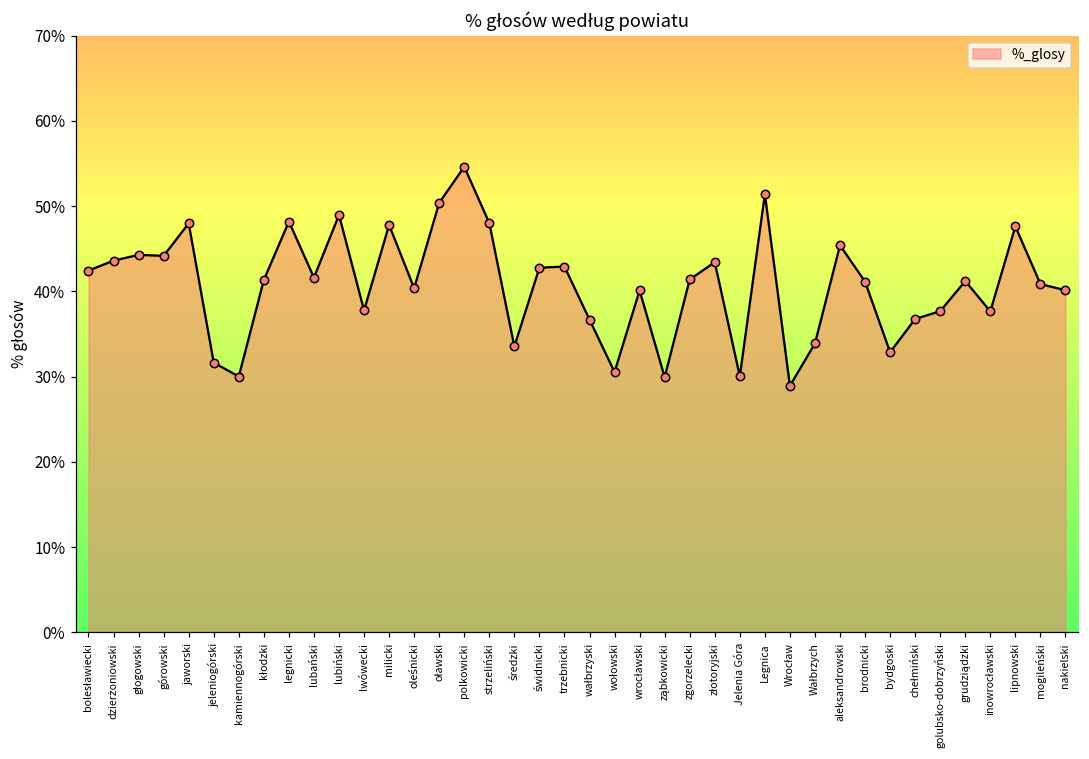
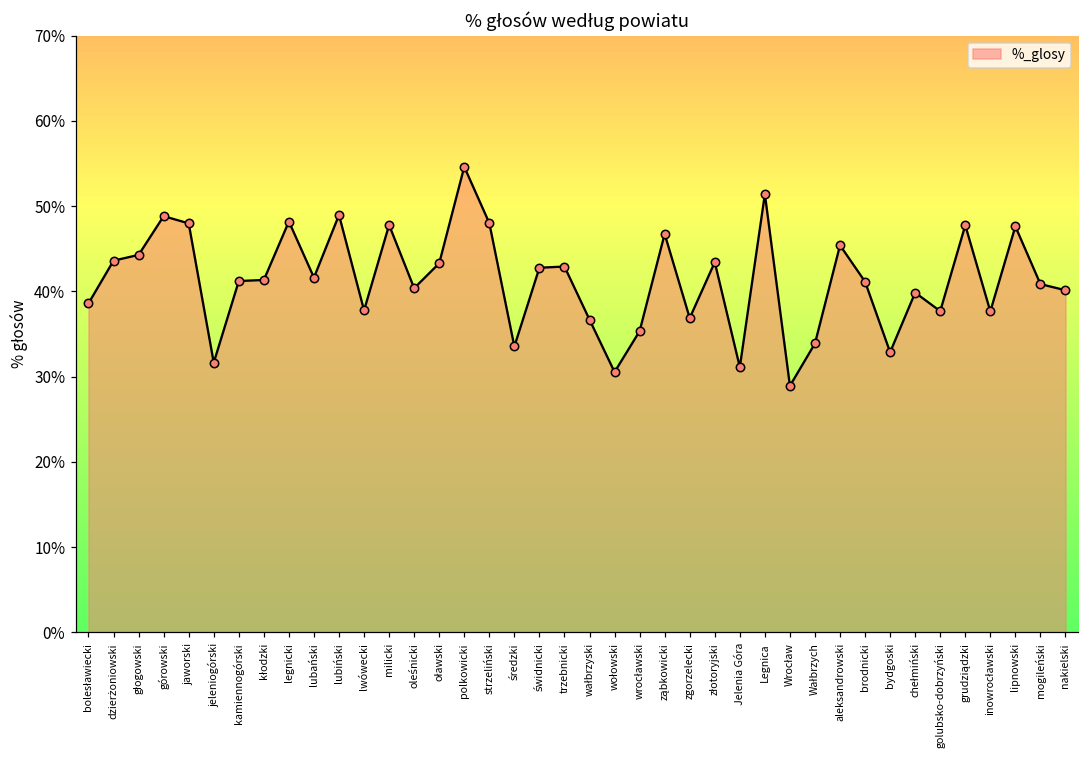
  {
-   "bolesławiecki": "42%",
+   "bolesławiecki": "39%",
    "dzierżoniowski": "44%",
    "głogowski": "44%",
-   "górowski": "44%",
+   "górowski": "49%",
    "jaworski": "48%",
    "jeleniogórski": "32%",
-   "kamiennogórski": "30%",
+   "kamiennogórski": "41%",
    "kłodzki": "41%",
    "legnicki": "48%",
    "lubański": "42%",
    "lubiński": "49%",
    "lwówecki": "38%",
    "milicki": "48%",
    "oleśnicki": "40%",
-   "oławski": "50%",
+   "oławski": "43%",
    "polkowicki": "55%",
    "strzeliński": "48%",
    "średzki": "34%",
    "świdnicki": "43%",
    "trzebnicki": "43%",
    "wałbrzyski": "37%",
    "wołowski": "31%",
-   "wrocławski": "40%",
-   "ząbkowicki": "30%",
-   "zgorzelecki": "41%",
+   "wrocławski": "35%",
+   "ząbkowicki": "47%",
+   "zgorzelecki": "37%",
    "złotoryjski": "43%",
-   "Jelenia Góra": "30%",
+   "Jelenia Góra": "31%",
    "Legnica": "51%",
    "Wrocław": "29%",
    "Wałbrzych": "34%",
    "aleksandrowski": "45%",
    "brodnicki": "41%",
    "bydgoski": "33%",
-   "chełmiński": "37%",
+   "chełmiński": "40%",
    "golubsko-dobrzyński": "38%",
-   "grudziądzki": "41%",
+   "grudziądzki": "48%",
    "inowrocławski": "38%",
    "lipnowski": "48%",
    "mogileński": "41%",
    "nakielski": "40%"
  }
